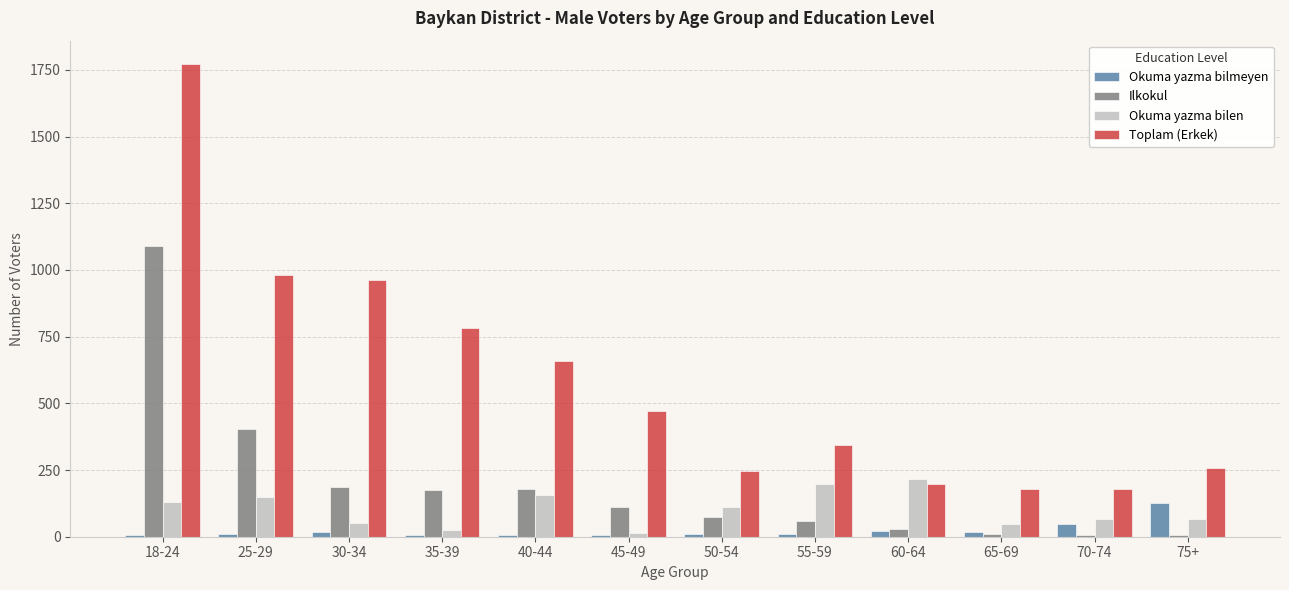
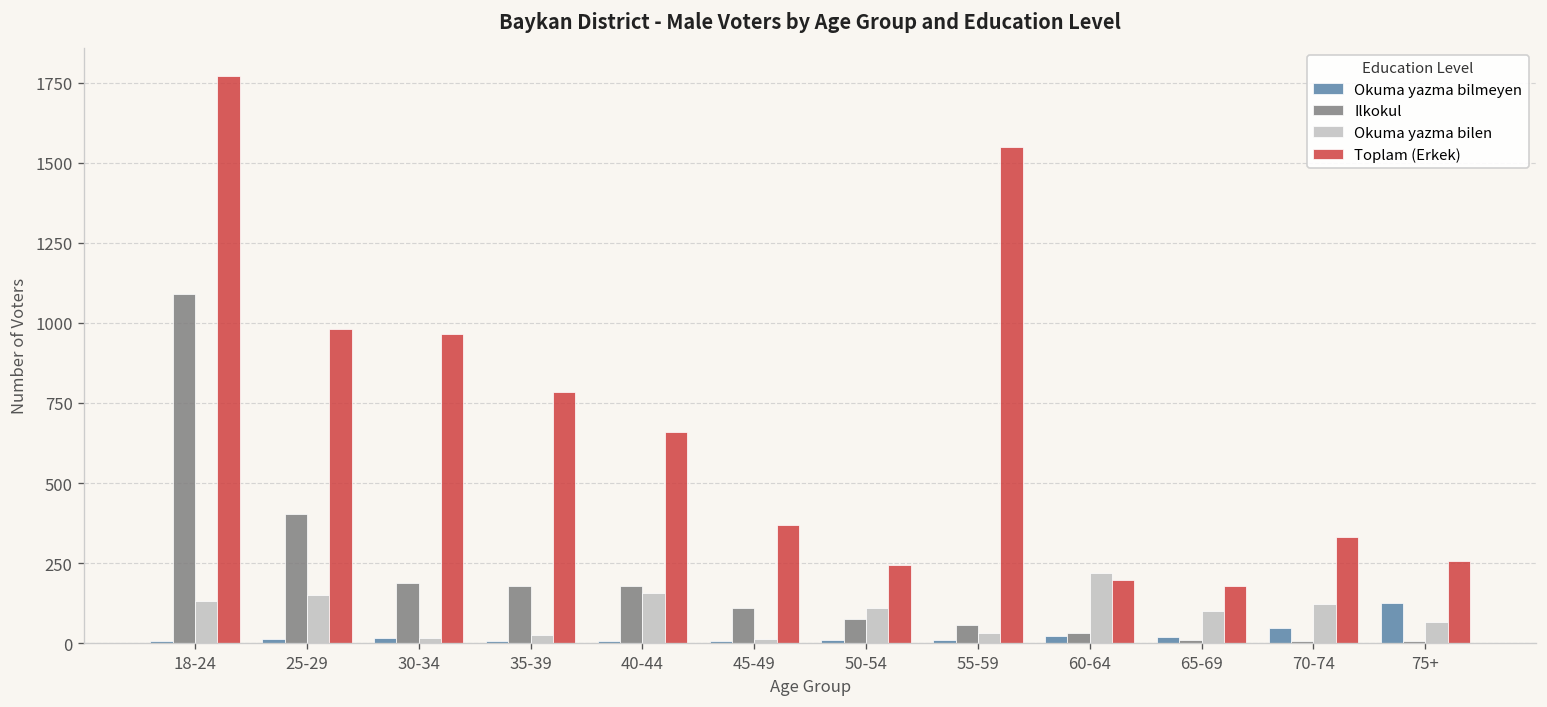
  {
    "Okuma yazma bilen": {
      "18-24": 130,
      "25-29": 150,
-     "30-34": 50,
+     "30-34": 20,
      "35-39": 20,
      "40-44": 160,
      "45-49": 10,
      "50-54": 110,
-     "55-59": 200,
+     "55-59": 30,
      "60-64": 220,
-     "65-69": 50,
-     "70-74": 70,
+     "65-69": 100,
+     "70-74": 120,
      "75+": 70
    },
    "Toplam (Erkek)": {
      "18-24": 1770,
      "25-29": 980,
      "30-34": 960,
      "35-39": 780,
      "40-44": 660,
-     "45-49": 470,
+     "45-49": 370,
      "50-54": 250,
-     "55-59": 350,
+     "55-59": 1550,
      "60-64": 200,
      "65-69": 180,
-     "70-74": 180,
+     "70-74": 330,
      "75+": 260
    }
  }
